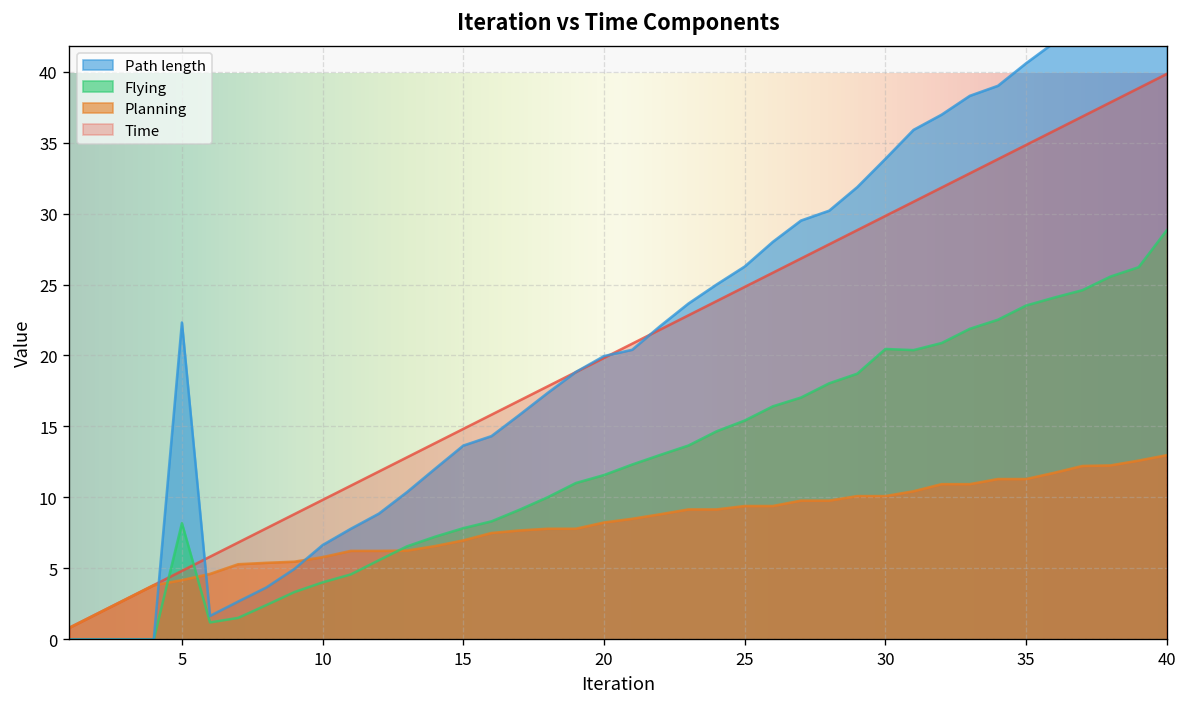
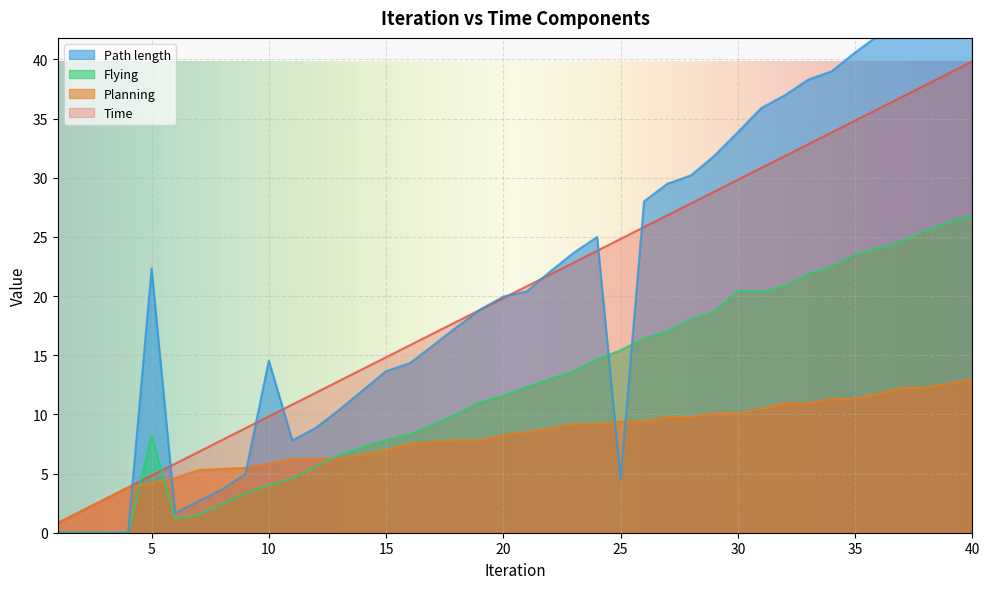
  {
    "Path length": {
      "5": 22.3,
-     "10": 6.6,
+     "10": 14.6,
      "15": 13.7,
-     "25": 26.3,
+     "25": 4.5,
      "30": 33.9,
      "35": 40.6
    },
    "Flying": {
      "5": 8.2,
      "10": 4.0,
      "15": 7.8,
      "20": 11.6,
      "25": 15.4,
      "30": 20.5,
      "35": 23.5,
-     "40": 28.8
+     "40": 26.8
    }
  }
